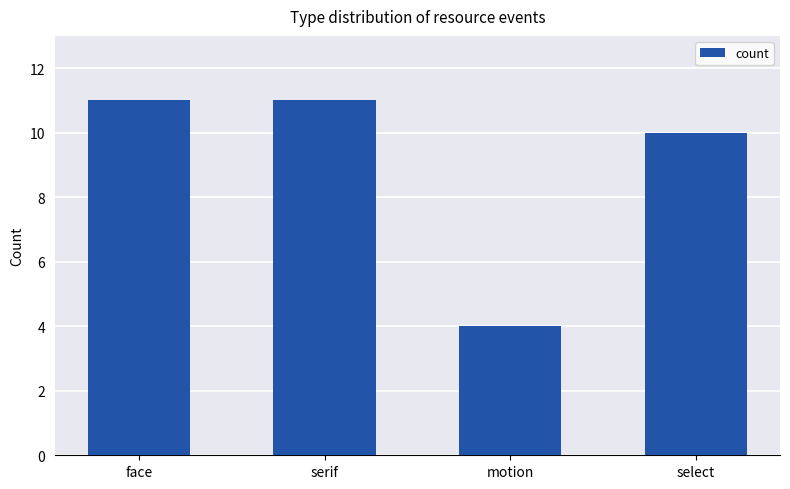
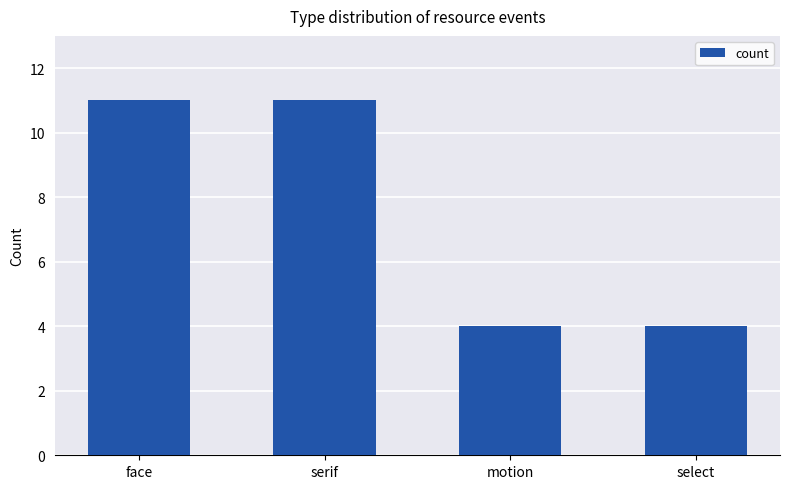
  {
    "face": 11,
    "serif": 11,
    "motion": 4,
-   "select": 10
+   "select": 4
  }
